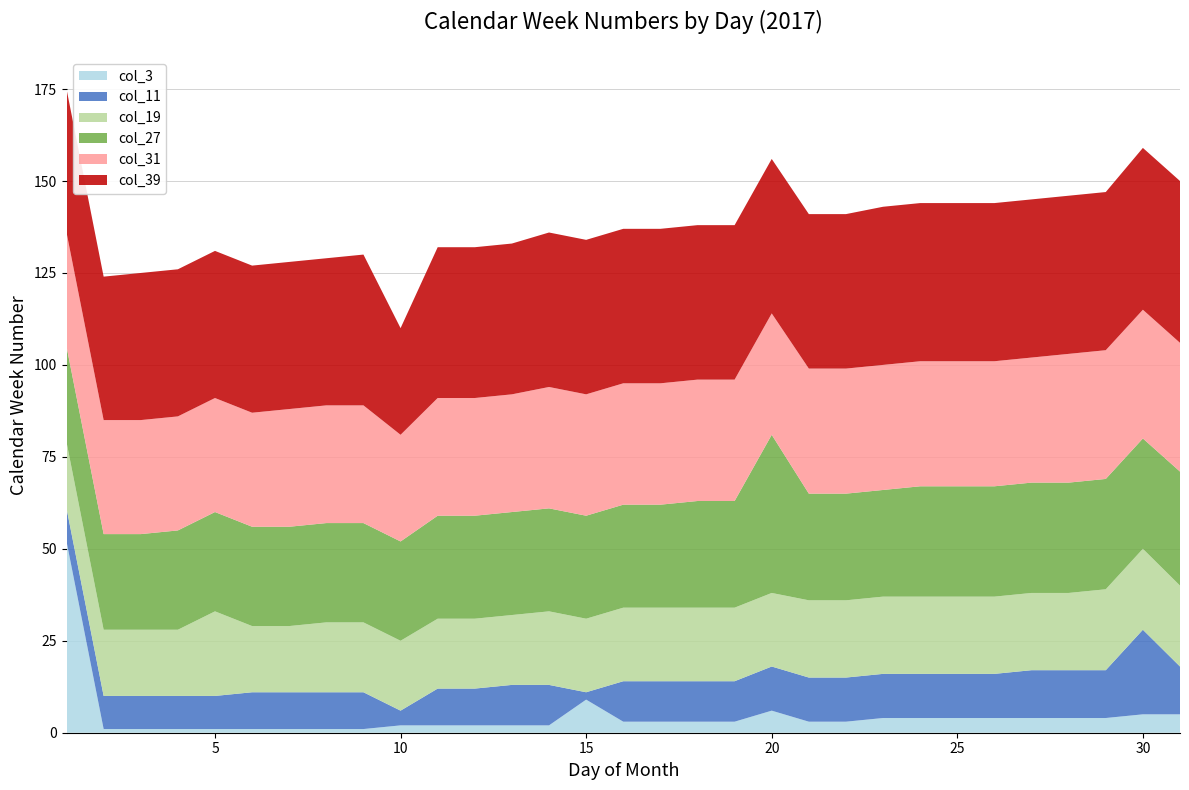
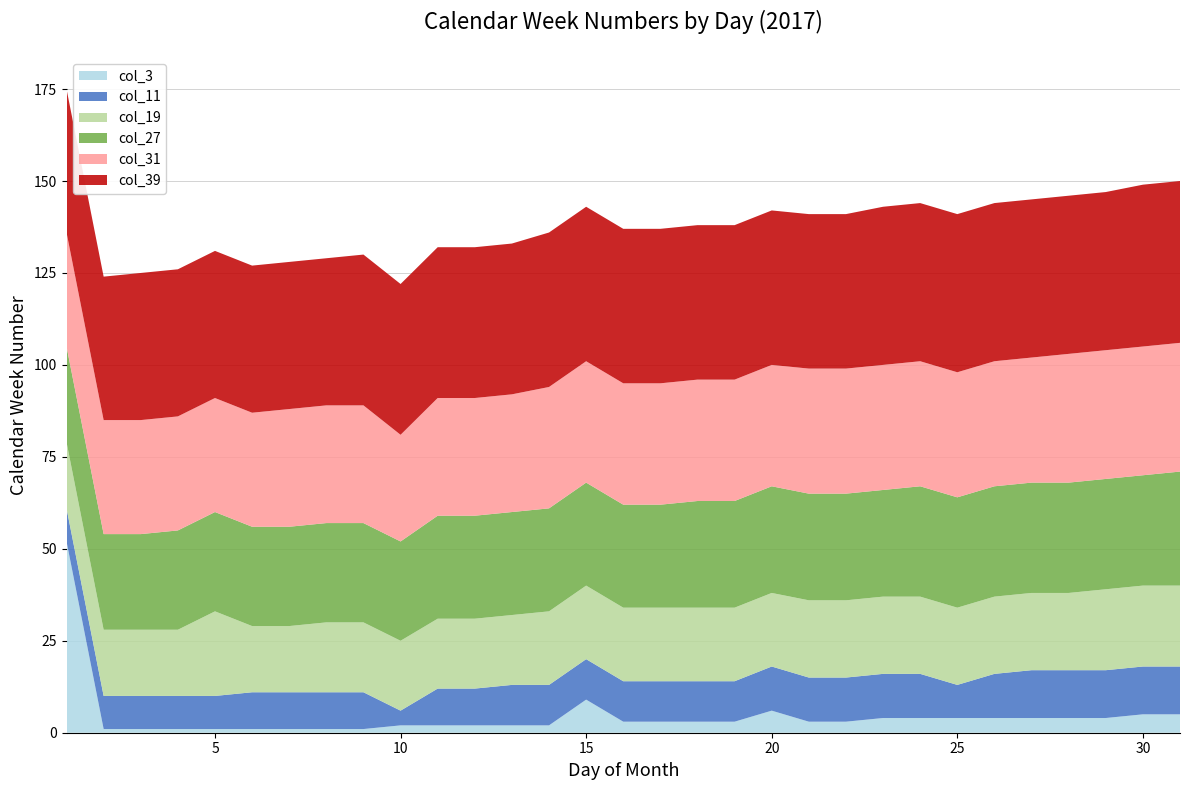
  {
    "col_3": {
      "5": 1,
      "10": 2,
      "15": 9,
      "20": 6,
      "25": 4,
      "30": 5
    },
    "col_11": {
      "5": 9,
      "10": 4,
-     "15": 2,
+     "15": 11,
      "20": 12,
-     "25": 12,
-     "30": 23
+     "25": 9,
+     "30": 13
    },
    "col_19": {
      "5": 23,
      "10": 19,
      "15": 20,
      "20": 20,
      "25": 21,
      "30": 22
    },
    "col_27": {
      "5": 27,
      "10": 27,
      "15": 28,
-     "20": 43,
+     "20": 29,
      "25": 30,
      "30": 30
    },
    "col_31": {
      "5": 31,
      "10": 29,
      "15": 33,
      "20": 33,
      "25": 34,
      "30": 35
    },
    "col_39": {
      "5": 40,
-     "10": 29,
+     "10": 41,
      "15": 42,
      "20": 42,
      "25": 43,
      "30": 44
    }
  }
